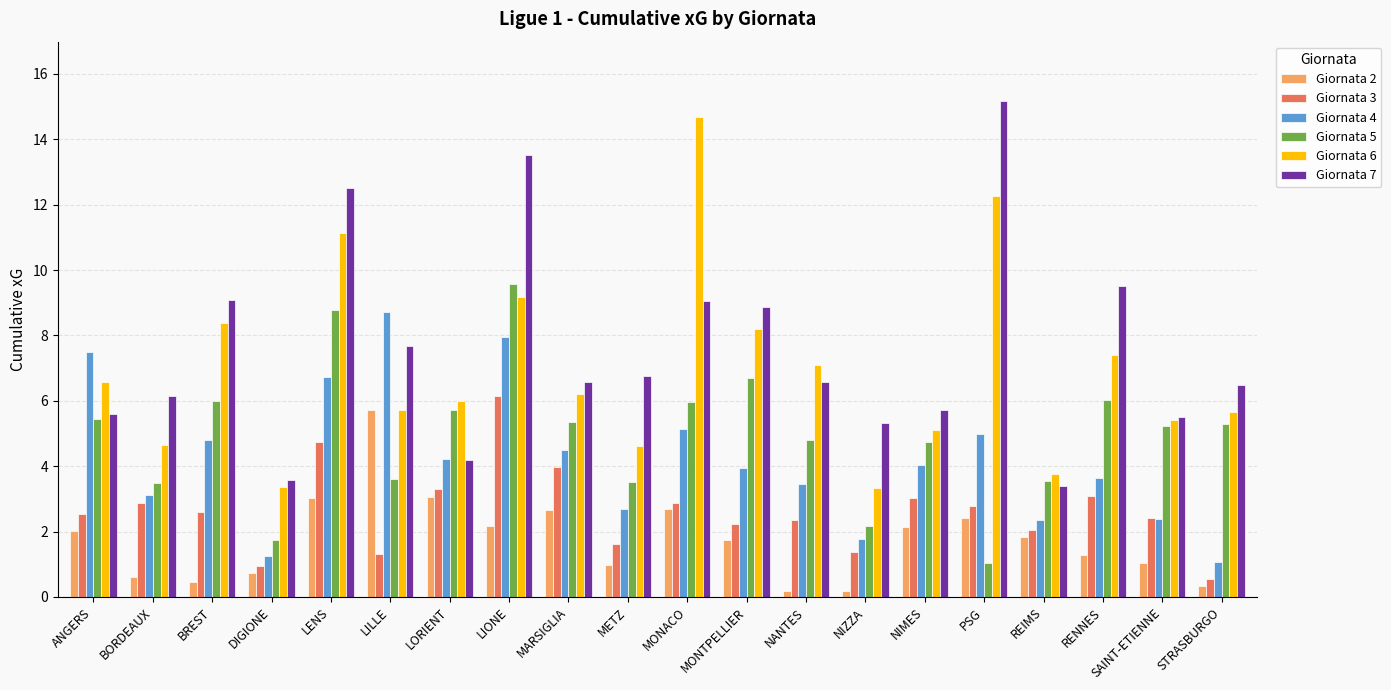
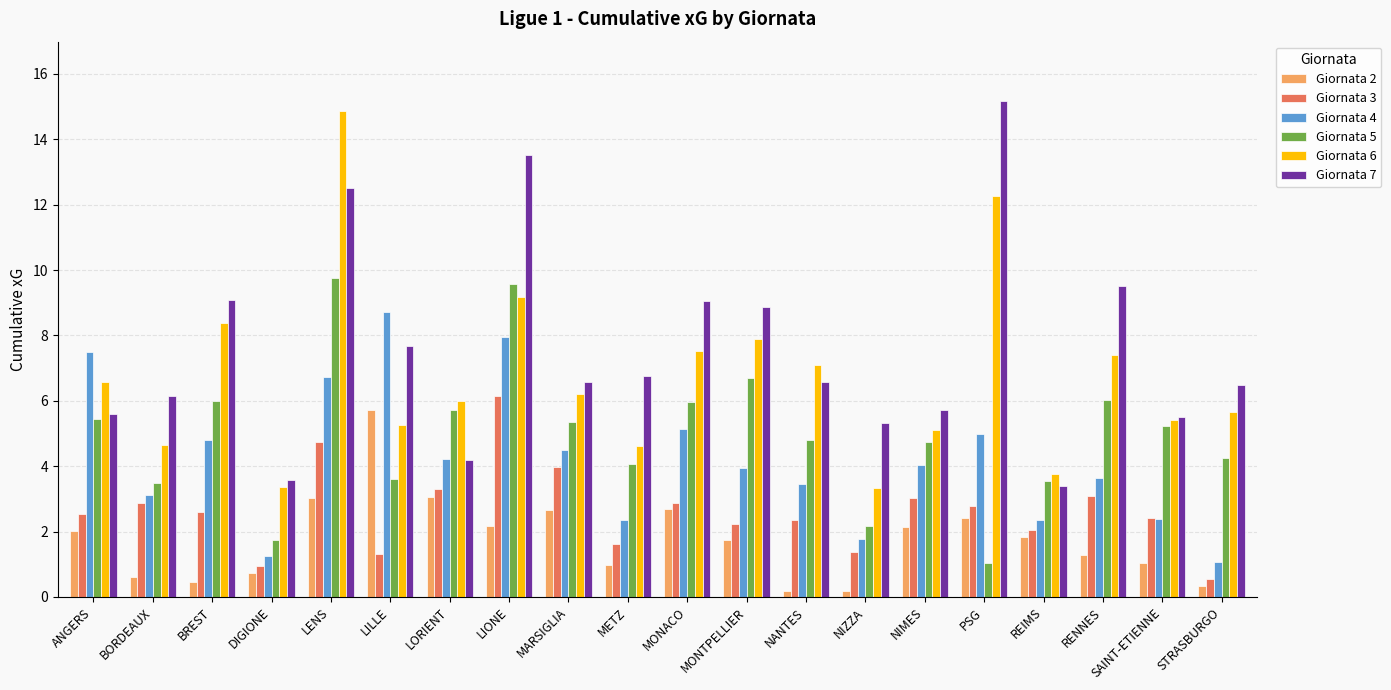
  {
    "Giornata 4": {
      "ANGERS": 7.5,
      "BORDEAUX": 3.1,
      "BREST": 4.8,
      "DIGIONE": 1.3,
      "LENS": 6.7,
      "LILLE": 8.7,
      "LORIENT": 4.2,
      "LIONE": 7.9,
      "MARSIGLIA": 4.5,
-     "METZ": 2.7,
+     "METZ": 2.3,
      "MONACO": 5.1,
      "MONTPELLIER": 3.9,
      "NANTES": 3.5,
      "NIZZA": 1.8,
      "NIMES": 4.0,
      "PSG": 5.0,
      "REIMS": 2.4,
      "RENNES": 3.6,
      "SAINT-ETIENNE": 2.4,
      "STRASBURGO": 1.1
    },
    "Giornata 5": {
      "ANGERS": 5.5,
      "BORDEAUX": 3.5,
      "BREST": 6.0,
      "DIGIONE": 1.7,
-     "LENS": 8.8,
+     "LENS": 9.8,
      "LILLE": 3.6,
      "LORIENT": 5.7,
      "LIONE": 9.6,
      "MARSIGLIA": 5.3,
-     "METZ": 3.5,
+     "METZ": 4.1,
      "MONACO": 6.0,
      "MONTPELLIER": 6.7,
      "NANTES": 4.8,
      "NIZZA": 2.2,
      "NIMES": 4.7,
      "PSG": 1.0,
      "REIMS": 3.5,
      "RENNES": 6.0,
      "SAINT-ETIENNE": 5.2,
-     "STRASBURGO": 5.3
+     "STRASBURGO": 4.2
    },
    "Giornata 6": {
      "ANGERS": 6.6,
      "BORDEAUX": 4.7,
      "BREST": 8.4,
      "DIGIONE": 3.3,
-     "LENS": 11.1,
-     "LILLE": 5.7,
+     "LENS": 14.9,
+     "LILLE": 5.2,
      "LORIENT": 6.0,
      "LIONE": 9.2,
      "MARSIGLIA": 6.2,
      "METZ": 4.6,
-     "MONACO": 14.7,
-     "MONTPELLIER": 8.2,
+     "MONACO": 7.5,
+     "MONTPELLIER": 7.9,
      "NANTES": 7.1,
      "NIZZA": 3.3,
      "NIMES": 5.1,
      "PSG": 12.3,
      "REIMS": 3.8,
      "RENNES": 7.4,
      "SAINT-ETIENNE": 5.4,
      "STRASBURGO": 5.6
    },
    "Giornata 7": {
      "ANGERS": 5.6,
      "BORDEAUX": 6.2,
      "BREST": 9.1,
      "DIGIONE": 3.6,
      "LENS": 12.5,
      "LILLE": 7.7,
      "LORIENT": 4.2,
      "LIONE": 13.5,
      "MARSIGLIA": 6.6,
      "METZ": 6.8,
      "MONACO": 9.0,
      "MONTPELLIER": 8.9,
      "NANTES": 6.6,
      "NIZZA": 5.3,
      "NIMES": 5.7,
      "PSG": 15.2,
      "REIMS": 3.4,
      "RENNES": 9.5,
      "SAINT-ETIENNE": 5.5,
      "STRASBURGO": 6.5
    }
  }
